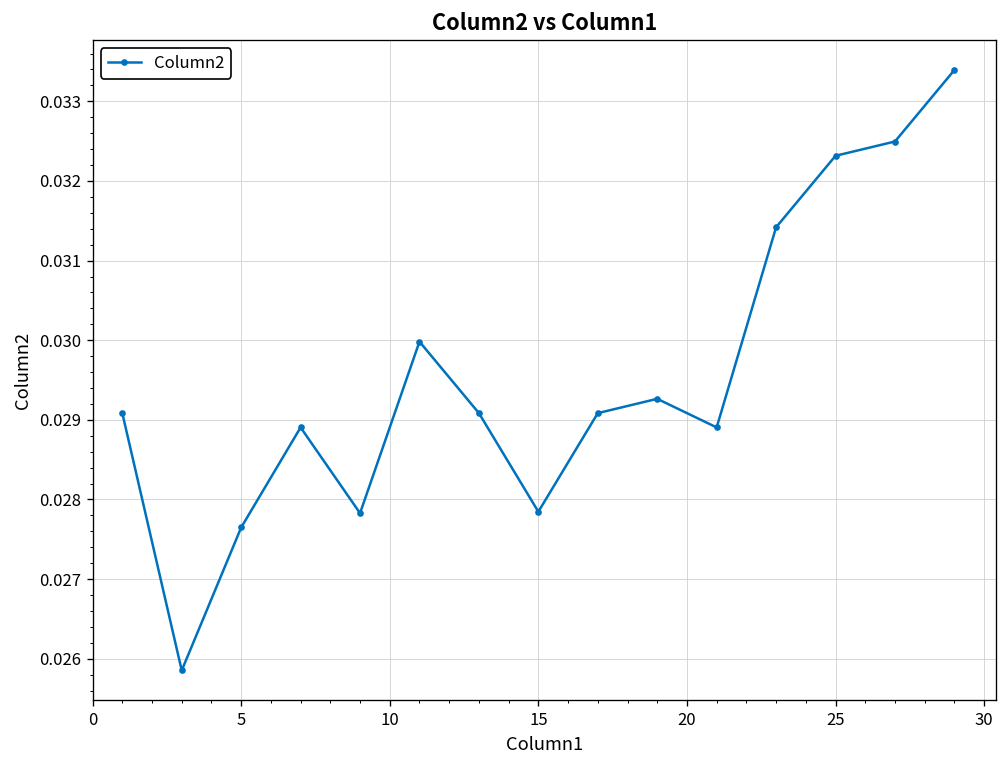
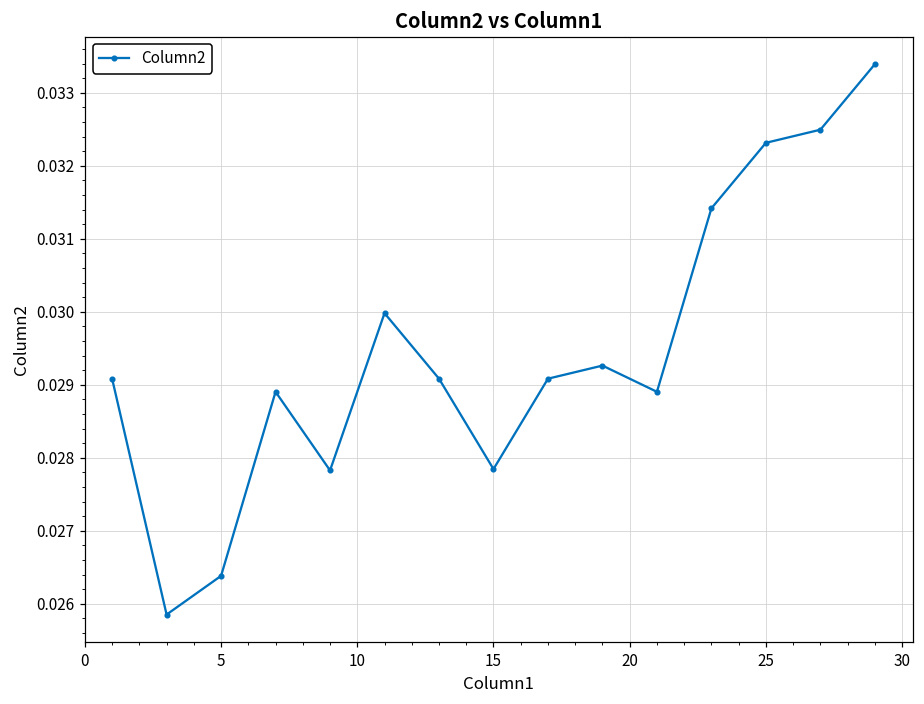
  {
-   "5": 0.0276,
+   "5": 0.0264,
    "15": 0.0278,
    "25": 0.0323
  }
